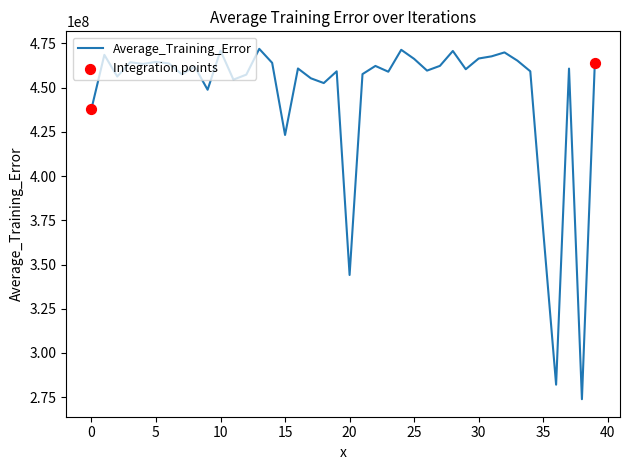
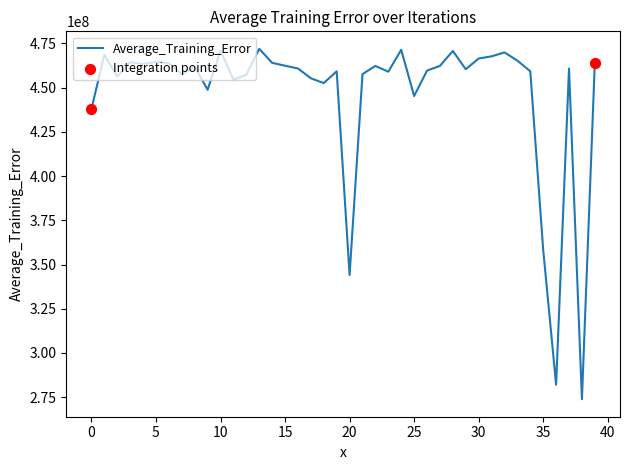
  {
    "Average_Training_Error": {
-     "15": 423000000,
+     "15": 462000000,
      "20": 344000000,
-     "25": 466000000,
+     "25": 445000000,
      "30": 467000000,
-     "35": 369000000
+     "35": 358000000
    }
  }
